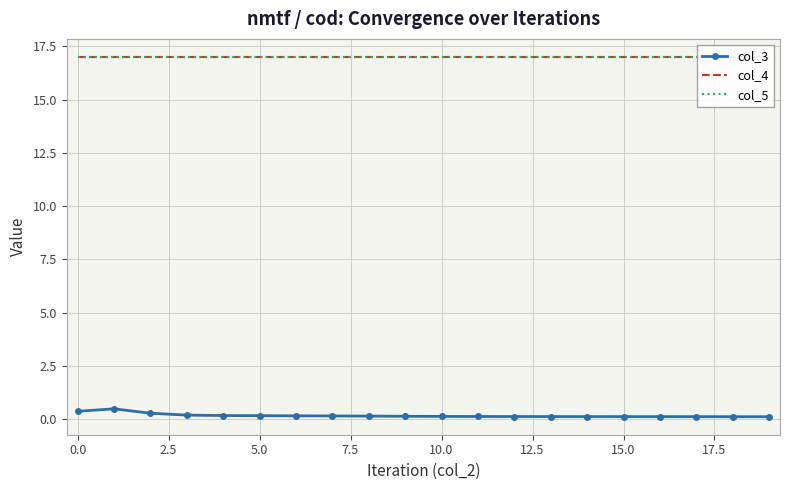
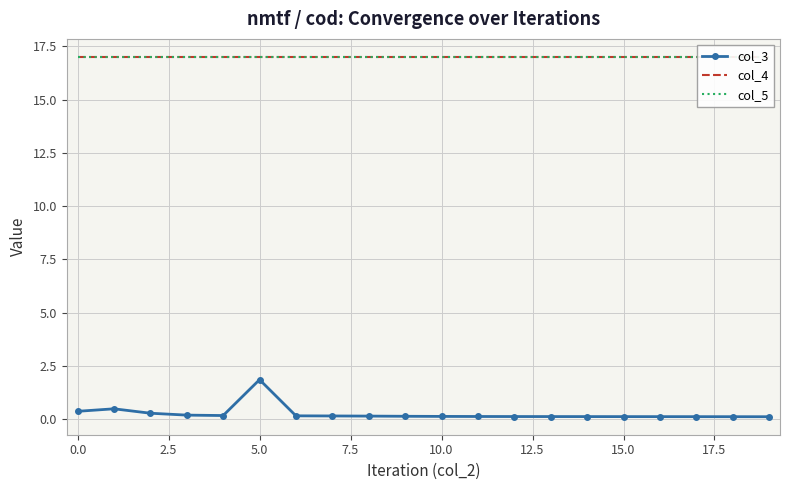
  {
    "col_3": {
      "0.0": 0.4,
-     "5.0": 0.2,
+     "5.0": 1.9,
      "10.0": 0.1,
      "15.0": 0.1
    },
    "col_5": {
      "0.0": 17.0,
      "5.0": 17.0,
      "10.0": 17.0,
      "15.0": 17.0
    }
  }
